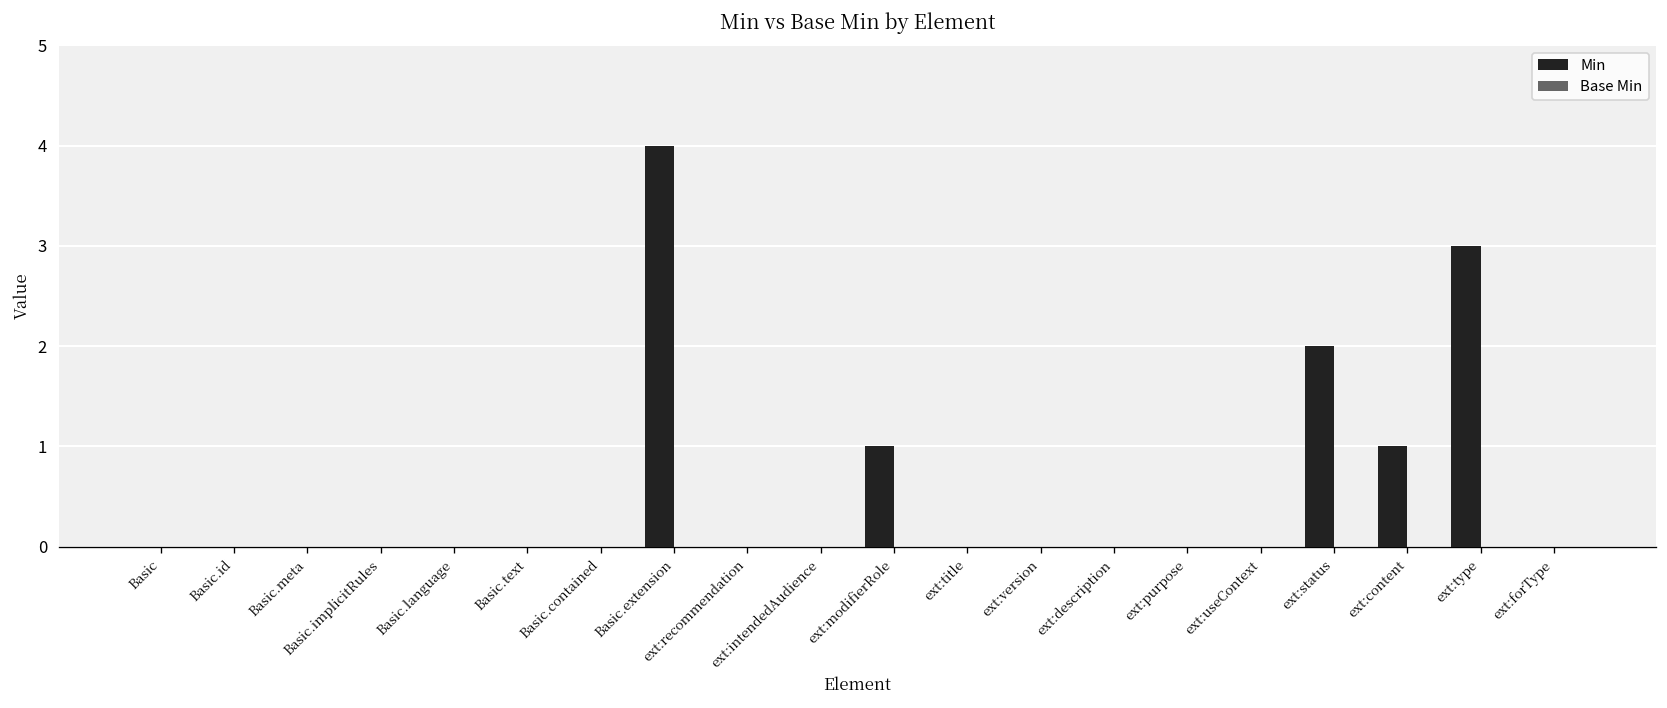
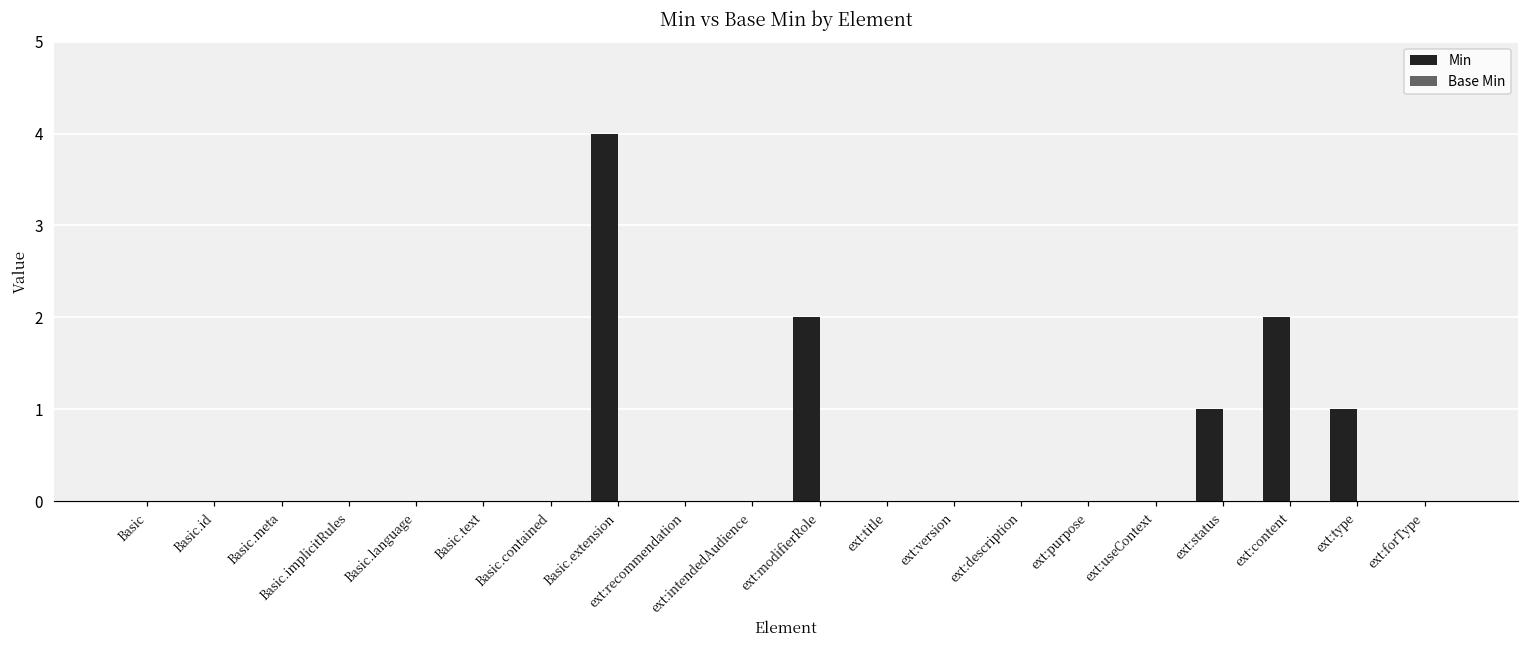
  {
    "Min": {
      "Basic": 0,
      "Basic.id": 0,
      "Basic.meta": 0,
      "Basic.implicitRules": 0,
      "Basic.language": 0,
      "Basic.text": 0,
      "Basic.contained": 0,
      "Basic.extension": 4,
      "ext:recommendation": 0,
      "ext:intendedAudience": 0,
-     "ext:modifierRole": 1,
+     "ext:modifierRole": 2,
      "ext:title": 0,
      "ext:version": 0,
      "ext:description": 0,
      "ext:purpose": 0,
      "ext:useContext": 0,
-     "ext:status": 2,
-     "ext:content": 1,
-     "ext:type": 3,
+     "ext:status": 1,
+     "ext:content": 2,
+     "ext:type": 1,
      "ext:forType": 0
    },
    "Base Min": {
      "Basic": 0,
      "Basic.id": 0,
      "Basic.meta": 0,
      "Basic.implicitRules": 0,
      "Basic.language": 0,
      "Basic.text": 0,
      "Basic.contained": 0,
      "Basic.extension": 0,
      "ext:recommendation": 0,
      "ext:intendedAudience": 0,
      "ext:modifierRole": 0,
      "ext:title": 0,
      "ext:version": 0,
      "ext:description": 0,
      "ext:purpose": 0,
      "ext:useContext": 0,
      "ext:status": 0,
      "ext:content": 0,
      "ext:type": 0,
      "ext:forType": 0
    }
  }
